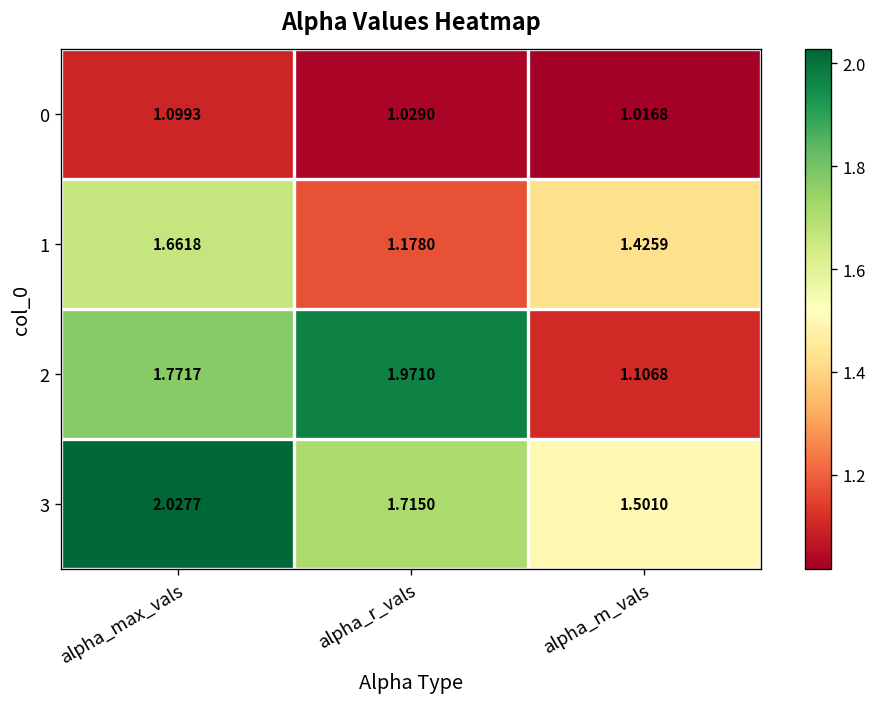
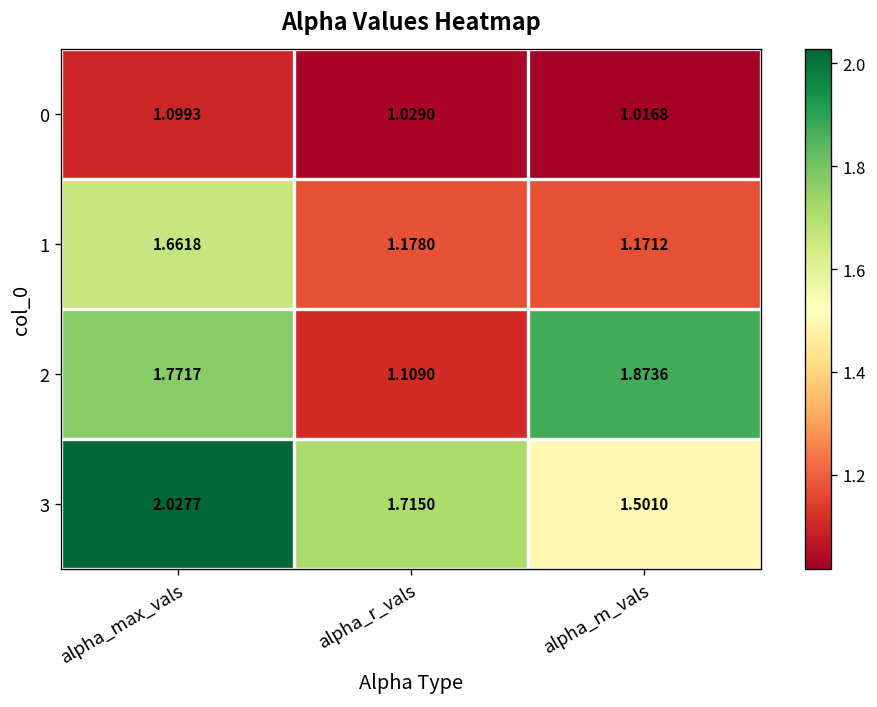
  {
    "0": {
      "alpha_max_vals": 1.0993,
      "alpha_r_vals": 1.0290,
      "alpha_m_vals": 1.0168
    },
    "1": {
      "alpha_max_vals": 1.6618,
      "alpha_r_vals": 1.1780,
-     "alpha_m_vals": 1.4259
+     "alpha_m_vals": 1.1712
    },
    "2": {
      "alpha_max_vals": 1.7717,
-     "alpha_r_vals": 1.9710,
-     "alpha_m_vals": 1.1068
+     "alpha_r_vals": 1.1090,
+     "alpha_m_vals": 1.8736
    },
    "3": {
      "alpha_max_vals": 2.0277,
      "alpha_r_vals": 1.7150,
      "alpha_m_vals": 1.5010
    }
  }
